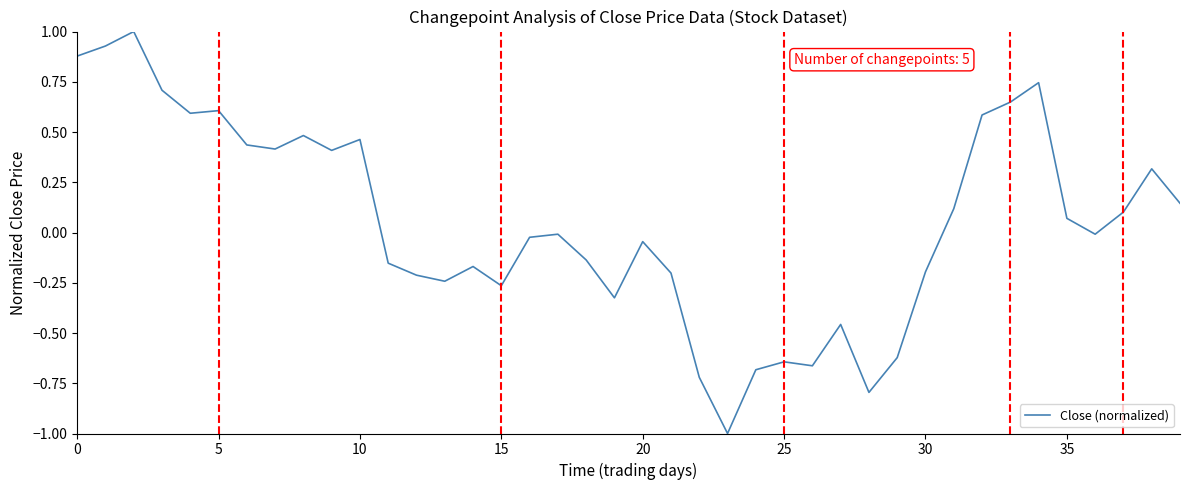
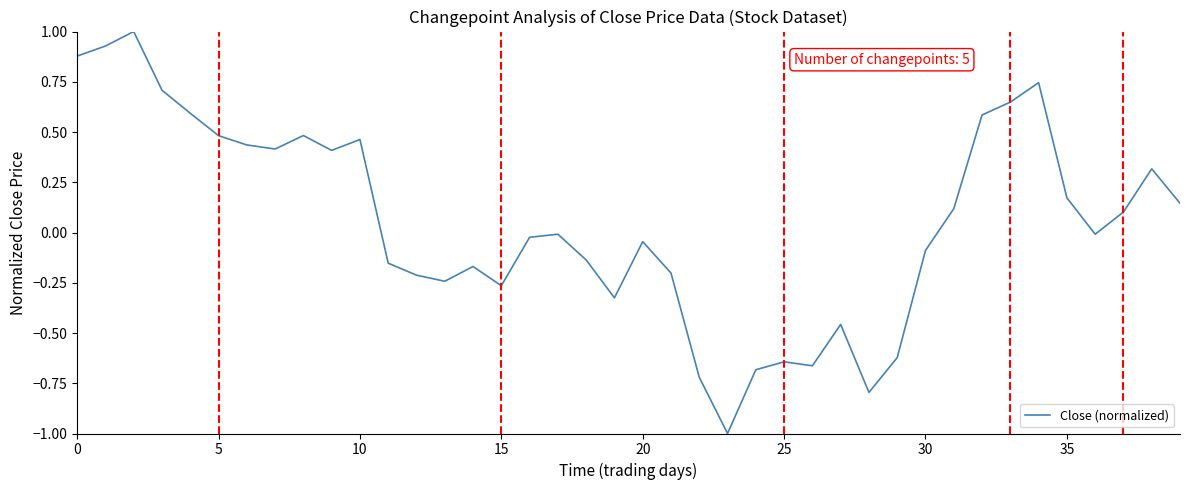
  {
    "0": 0.88,
-   "5": 0.61,
+   "5": 0.48,
    "10": 0.46,
    "15": -0.26,
    "20": -0.05,
    "25": -0.64,
-   "30": -0.20,
-   "35": 0.07
+   "30": -0.09,
+   "35": 0.17
  }
